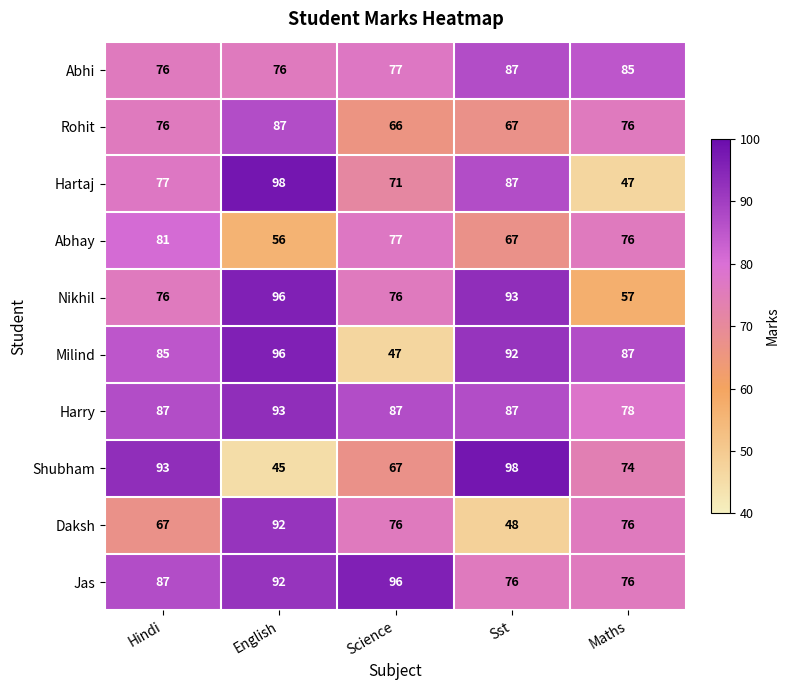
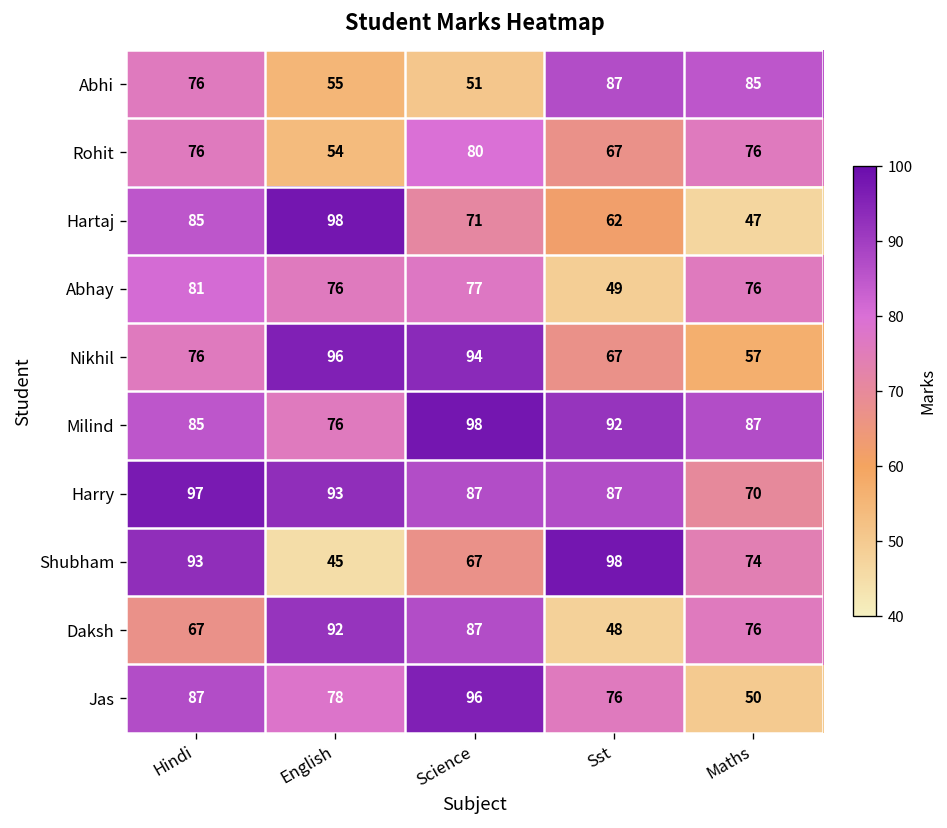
  {
    "Abhi": {
      "Hindi": 76,
-     "English": 76,
-     "Science": 77,
+     "English": 55,
+     "Science": 51,
      "Sst": 87,
      "Maths": 85
    },
    "Rohit": {
      "Hindi": 76,
-     "English": 87,
-     "Science": 66,
+     "English": 54,
+     "Science": 80,
      "Sst": 67,
      "Maths": 76
    },
    "Hartaj": {
-     "Hindi": 77,
+     "Hindi": 85,
      "English": 98,
      "Science": 71,
-     "Sst": 87,
+     "Sst": 62,
      "Maths": 47
    },
    "Abhay": {
      "Hindi": 81,
-     "English": 56,
+     "English": 76,
      "Science": 77,
-     "Sst": 67,
+     "Sst": 49,
      "Maths": 76
    },
    "Nikhil": {
      "Hindi": 76,
      "English": 96,
-     "Science": 76,
-     "Sst": 93,
+     "Science": 94,
+     "Sst": 67,
      "Maths": 57
    },
    "Milind": {
      "Hindi": 85,
-     "English": 96,
-     "Science": 47,
+     "English": 76,
+     "Science": 98,
      "Sst": 92,
      "Maths": 87
    },
    "Harry": {
-     "Hindi": 87,
+     "Hindi": 97,
      "English": 93,
      "Science": 87,
      "Sst": 87,
-     "Maths": 78
+     "Maths": 70
    },
    "Shubham": {
      "Hindi": 93,
      "English": 45,
      "Science": 67,
      "Sst": 98,
      "Maths": 74
    },
    "Daksh": {
      "Hindi": 67,
      "English": 92,
-     "Science": 76,
+     "Science": 87,
      "Sst": 48,
      "Maths": 76
    },
    "Jas": {
      "Hindi": 87,
-     "English": 92,
+     "English": 78,
      "Science": 96,
      "Sst": 76,
-     "Maths": 76
+     "Maths": 50
    }
  }
